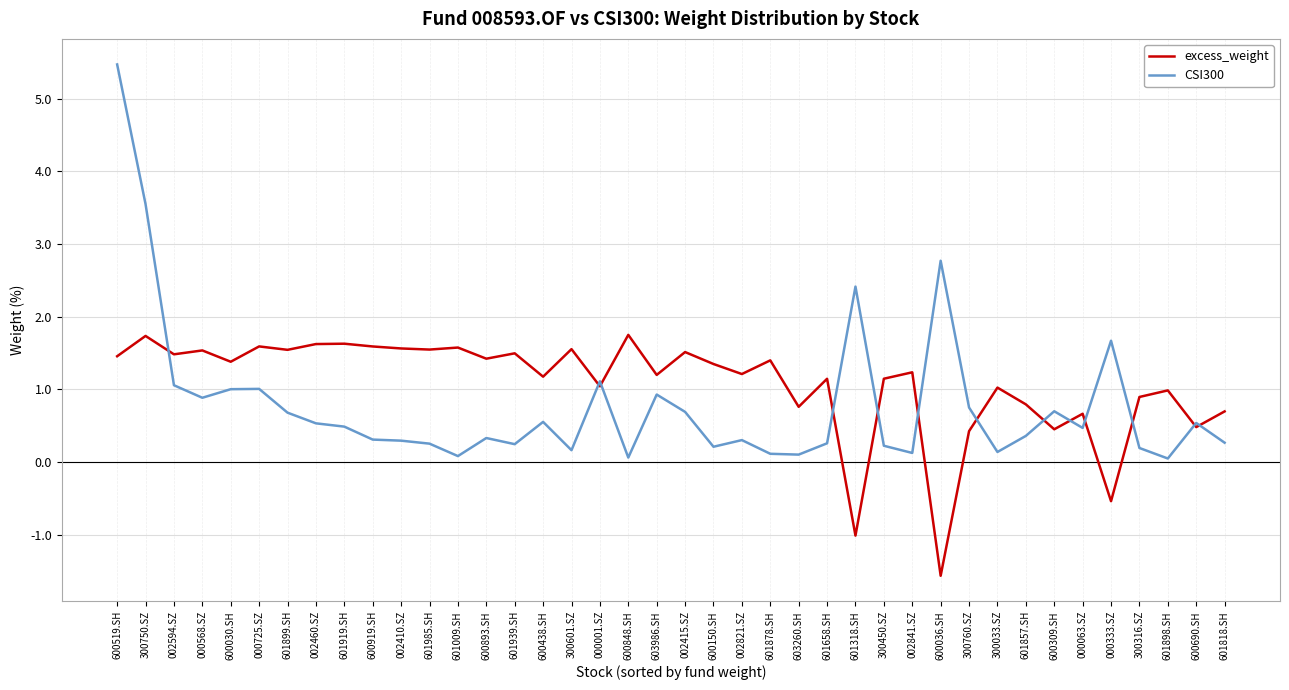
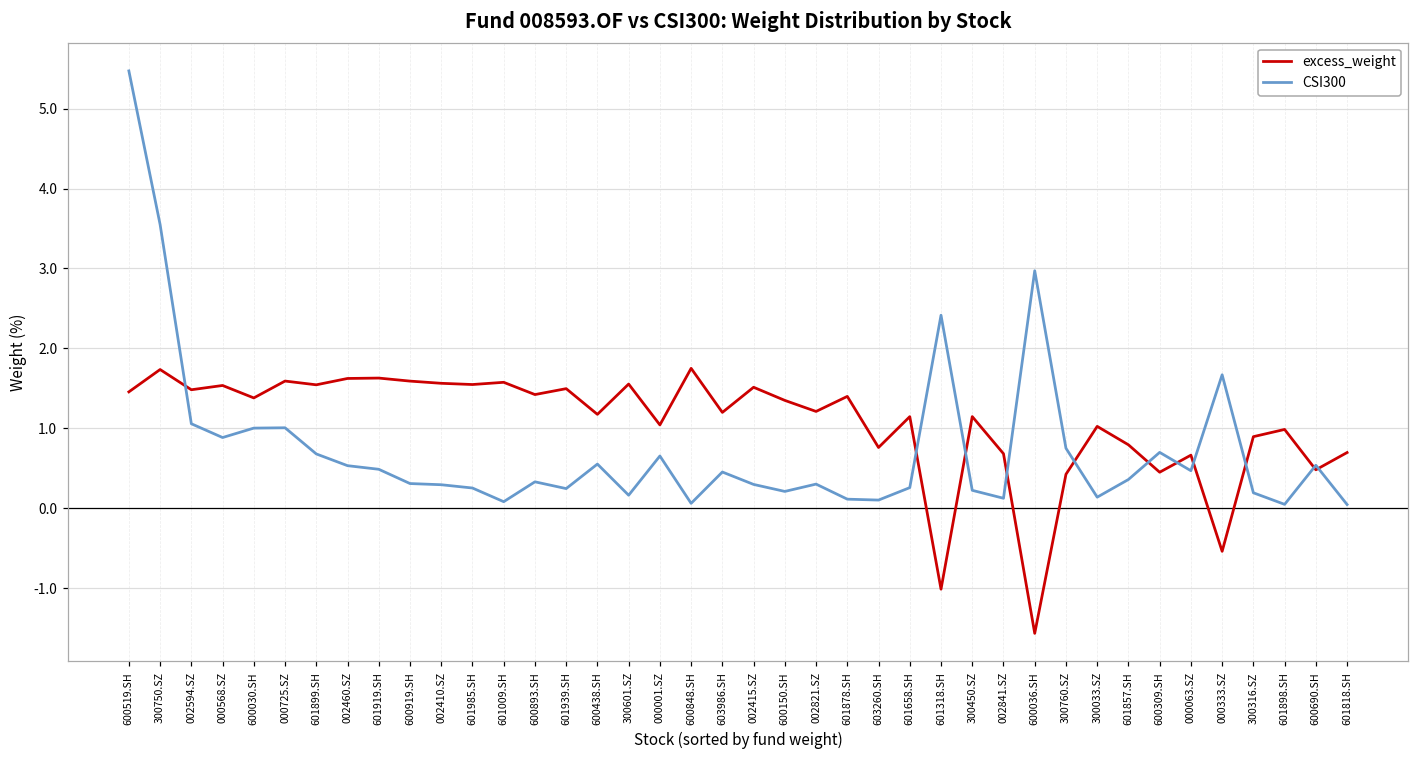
  {
    "excess_weight": {
      "600519.SH": 1.5,
      "300750.SZ": 1.7,
      "002594.SZ": 1.5,
      "000568.SZ": 1.5,
      "600030.SH": 1.4,
      "000725.SZ": 1.6,
      "601899.SH": 1.5,
      "002460.SZ": 1.6,
      "601919.SH": 1.6,
      "600919.SH": 1.6,
      "002410.SZ": 1.6,
      "601985.SH": 1.5,
      "601009.SH": 1.6,
      "600893.SH": 1.4,
      "601939.SH": 1.5,
      "600438.SH": 1.2,
      "300601.SZ": 1.6,
      "000001.SZ": 1.0,
      "600848.SH": 1.7,
      "603986.SH": 1.2,
      "002415.SZ": 1.5,
      "600150.SH": 1.3,
      "002821.SZ": 1.2,
      "601878.SH": 1.4,
      "603260.SH": 0.8,
      "601658.SH": 1.1,
      "601318.SH": -1.0,
      "300450.SZ": 1.1,
-     "002841.SZ": 1.2,
+     "002841.SZ": 0.7,
      "600036.SH": -1.6,
      "300760.SZ": 0.4,
      "300033.SZ": 1.0,
      "601857.SH": 0.8,
      "600309.SH": 0.4,
      "000063.SZ": 0.7,
      "000333.SZ": -0.5,
      "300316.SZ": 0.9,
      "601898.SH": 1.0,
      "600690.SH": 0.5,
      "601818.SH": 0.7
    },
    "CSI300": {
      "600519.SH": 5.5,
      "300750.SZ": 3.5,
      "002594.SZ": 1.1,
      "000568.SZ": 0.9,
      "600030.SH": 1.0,
      "000725.SZ": 1.0,
      "601899.SH": 0.7,
      "002460.SZ": 0.5,
      "601919.SH": 0.5,
      "600919.SH": 0.3,
      "002410.SZ": 0.3,
      "601985.SH": 0.3,
      "601009.SH": 0.1,
      "600893.SH": 0.3,
      "601939.SH": 0.2,
      "600438.SH": 0.6,
      "300601.SZ": 0.2,
-     "000001.SZ": 1.1,
+     "000001.SZ": 0.7,
      "600848.SH": 0.1,
-     "603986.SH": 0.9,
-     "002415.SZ": 0.7,
+     "603986.SH": 0.5,
+     "002415.SZ": 0.3,
      "600150.SH": 0.2,
      "002821.SZ": 0.3,
      "601878.SH": 0.1,
      "603260.SH": 0.1,
      "601658.SH": 0.3,
      "601318.SH": 2.4,
      "300450.SZ": 0.2,
      "002841.SZ": 0.1,
-     "600036.SH": 2.8,
+     "600036.SH": 3.0,
      "300760.SZ": 0.7,
      "300033.SZ": 0.1,
      "601857.SH": 0.4,
      "600309.SH": 0.7,
      "000063.SZ": 0.5,
      "000333.SZ": 1.7,
      "300316.SZ": 0.2,
      "601898.SH": 0.0,
      "600690.SH": 0.5,
-     "601818.SH": 0.3
+     "601818.SH": 0.0
    }
  }
